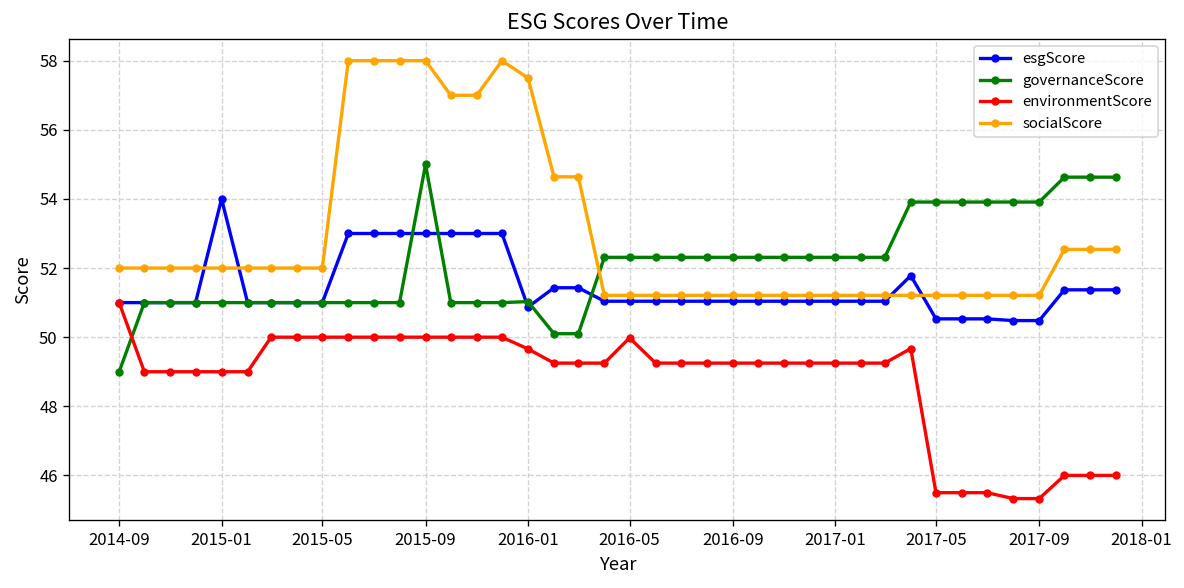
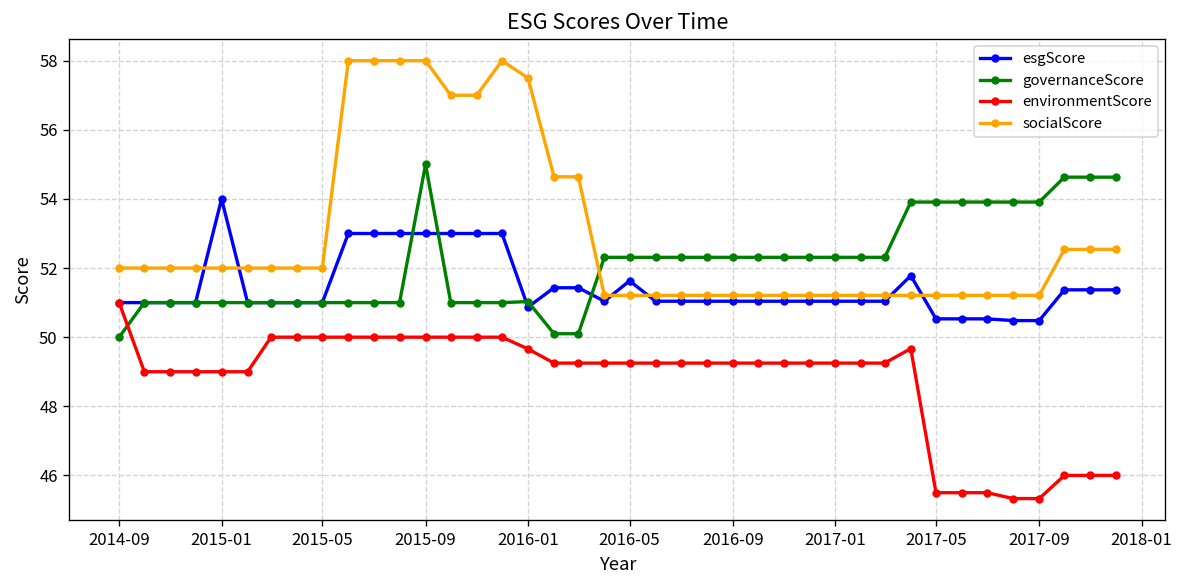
  {
    "esgScore": {
      "2015-01": 54.0,
      "2015-09": 53.0,
      "2016-01": 50.9,
-     "2016-05": 51.0,
+     "2016-05": 51.6,
      "2016-09": 51.0,
      "2017-01": 51.0,
      "2017-05": 50.5,
      "2017-09": 50.5
    },
    "governanceScore": {
-     "2014-09": 49,
+     "2014-09": 50,
      "2015-01": 51,
      "2015-09": 55,
      "2016-01": 51,
      "2016-05": 52.3,
      "2016-09": 52.3,
      "2017-01": 52.3,
      "2017-05": 53.9,
      "2017-09": 53.9
    },
    "environmentScore": {
      "2015-01": 49.0,
      "2015-05": 50.0,
      "2015-09": 50.0,
      "2016-01": 49.7,
-     "2016-05": 50.0,
+     "2016-05": 49.3,
      "2016-09": 49.3,
      "2017-01": 49.3,
      "2017-05": 45.5,
      "2017-09": 45.3
    },
    "socialScore": {
      "2014-09": 52.0,
      "2015-01": 52.0,
      "2015-05": 52.0,
      "2015-09": 58.0,
      "2016-01": 57.5,
      "2016-05": 51.2,
      "2016-09": 51.2,
      "2017-01": 51.2,
      "2017-05": 51.2,
      "2017-09": 51.2
    }
  }
